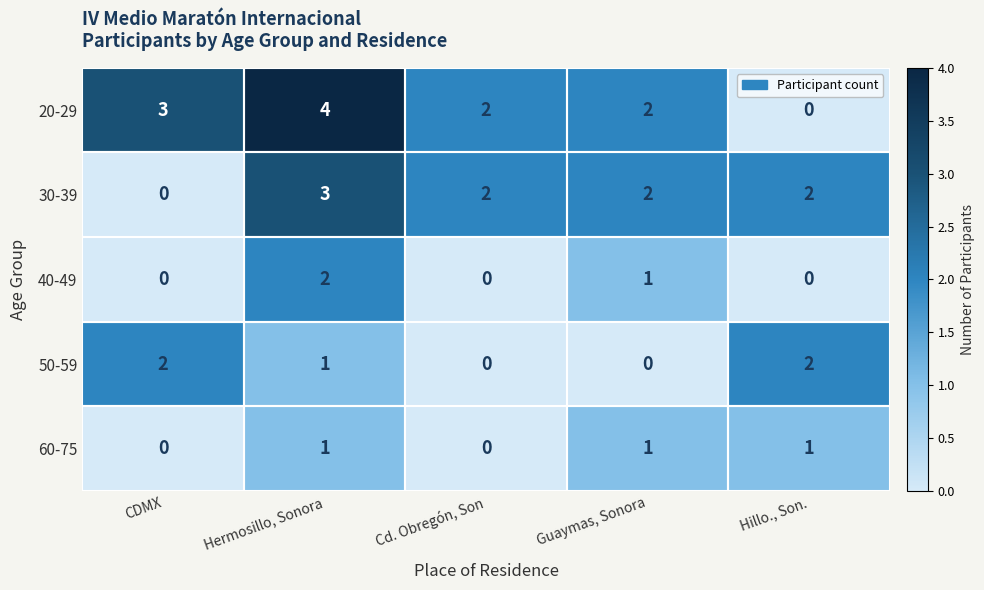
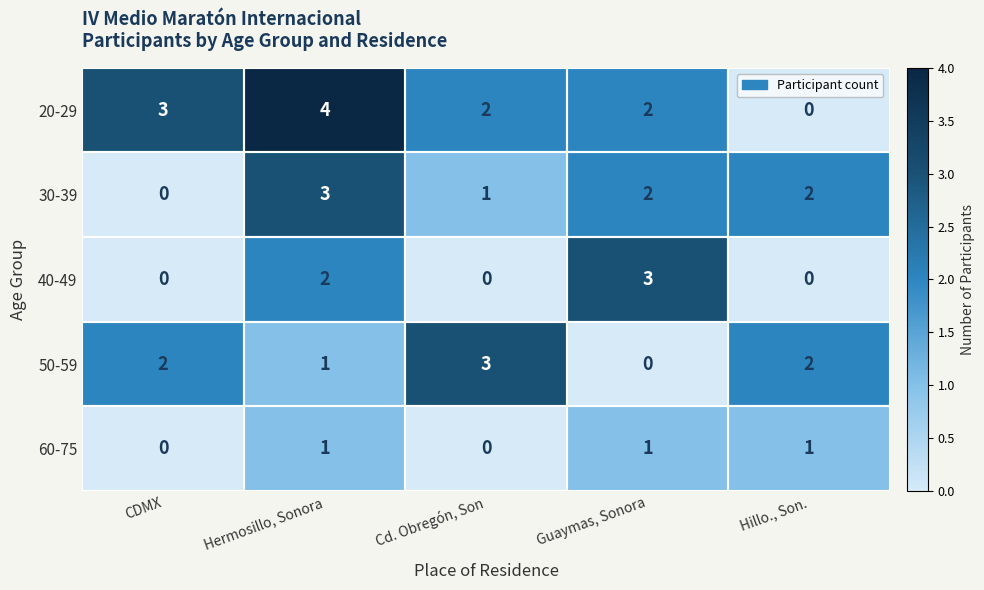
  {
    "20-29": {
      "CDMX": 3,
      "Hermosillo, Sonora": 4,
      "Cd. Obregón, Son": 2,
      "Guaymas, Sonora": 2,
      "Hillo., Son.": 0
    },
    "30-39": {
      "CDMX": 0,
      "Hermosillo, Sonora": 3,
-     "Cd. Obregón, Son": 2,
+     "Cd. Obregón, Son": 1,
      "Guaymas, Sonora": 2,
      "Hillo., Son.": 2
    },
    "40-49": {
      "CDMX": 0,
      "Hermosillo, Sonora": 2,
      "Cd. Obregón, Son": 0,
-     "Guaymas, Sonora": 1,
+     "Guaymas, Sonora": 3,
      "Hillo., Son.": 0
    },
    "50-59": {
      "CDMX": 2,
      "Hermosillo, Sonora": 1,
-     "Cd. Obregón, Son": 0,
+     "Cd. Obregón, Son": 3,
      "Guaymas, Sonora": 0,
      "Hillo., Son.": 2
    },
    "60-75": {
      "CDMX": 0,
      "Hermosillo, Sonora": 1,
      "Cd. Obregón, Son": 0,
      "Guaymas, Sonora": 1,
      "Hillo., Son.": 1
    }
  }
